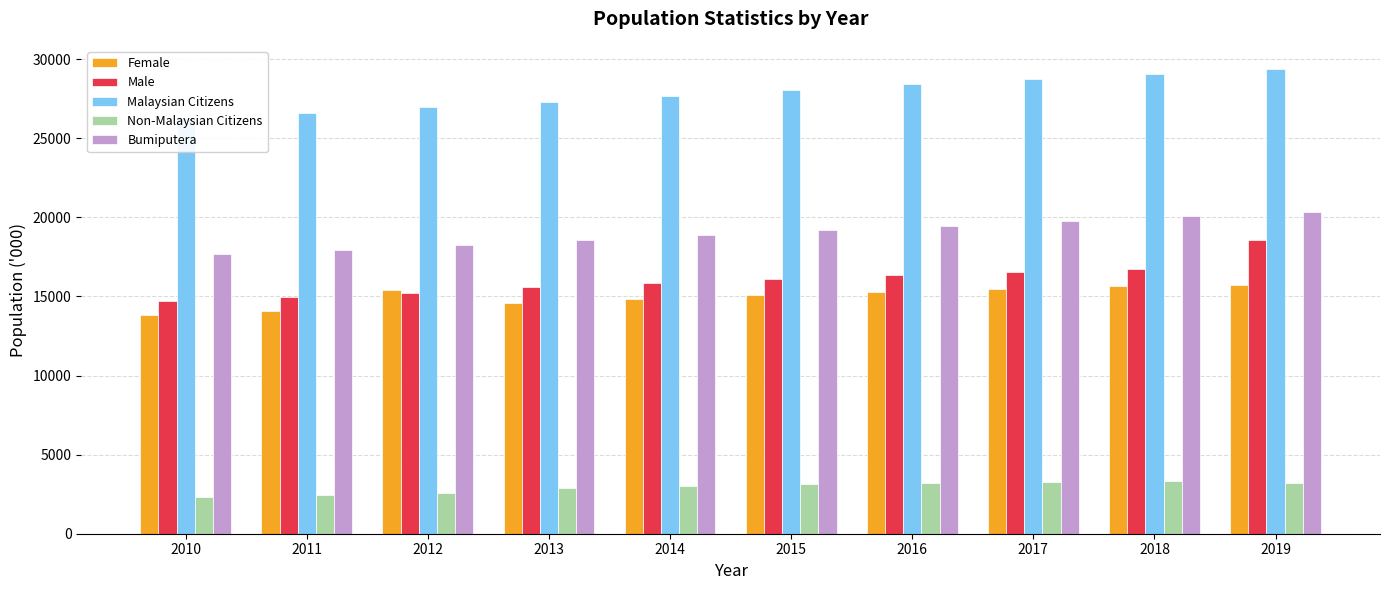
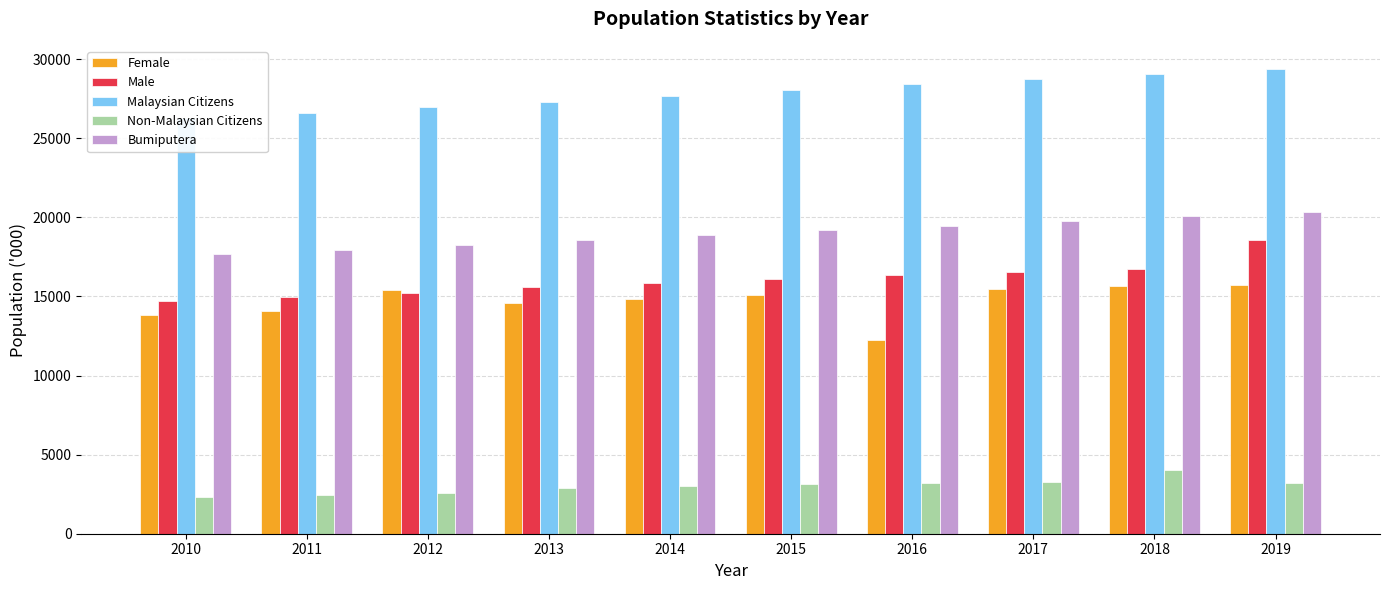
  {
    "Female": {
      "2010": 13900,
      "2011": 14100,
      "2012": 15400,
      "2013": 14600,
      "2014": 14800,
      "2015": 15100,
-     "2016": 15300,
+     "2016": 12300,
      "2017": 15500,
      "2018": 15700,
      "2019": 15800
    },
    "Male": {
      "2010": 14700,
      "2011": 15000,
      "2012": 15200,
      "2013": 15600,
      "2014": 15900,
      "2015": 16100,
      "2016": 16300,
      "2017": 16500,
      "2018": 16700,
      "2019": 18600
    },
    "Malaysian Citizens": {
      "2011": 26600,
      "2012": 27000,
      "2013": 27300,
      "2014": 27700,
      "2015": 28100,
      "2016": 28400,
      "2017": 28700,
      "2018": 29100,
      "2019": 29400
    },
    "Non-Malaysian Citizens": {
      "2010": 2300,
      "2011": 2400,
      "2012": 2500,
      "2013": 2900,
      "2014": 3000,
      "2015": 3100,
      "2016": 3200,
      "2017": 3300,
-     "2018": 3300,
+     "2018": 4000,
      "2019": 3200
    },
    "Bumiputera": {
      "2010": 17700,
      "2011": 18000,
      "2012": 18300,
      "2013": 18500,
      "2014": 18900,
      "2015": 19200,
      "2016": 19500,
      "2017": 19800,
      "2018": 20100,
      "2019": 20400
    }
  }
